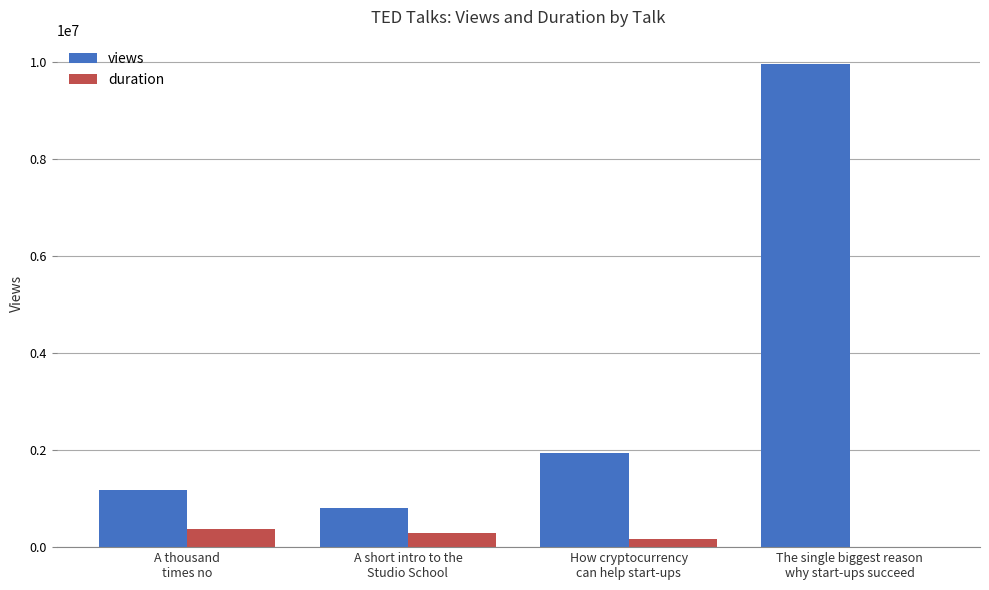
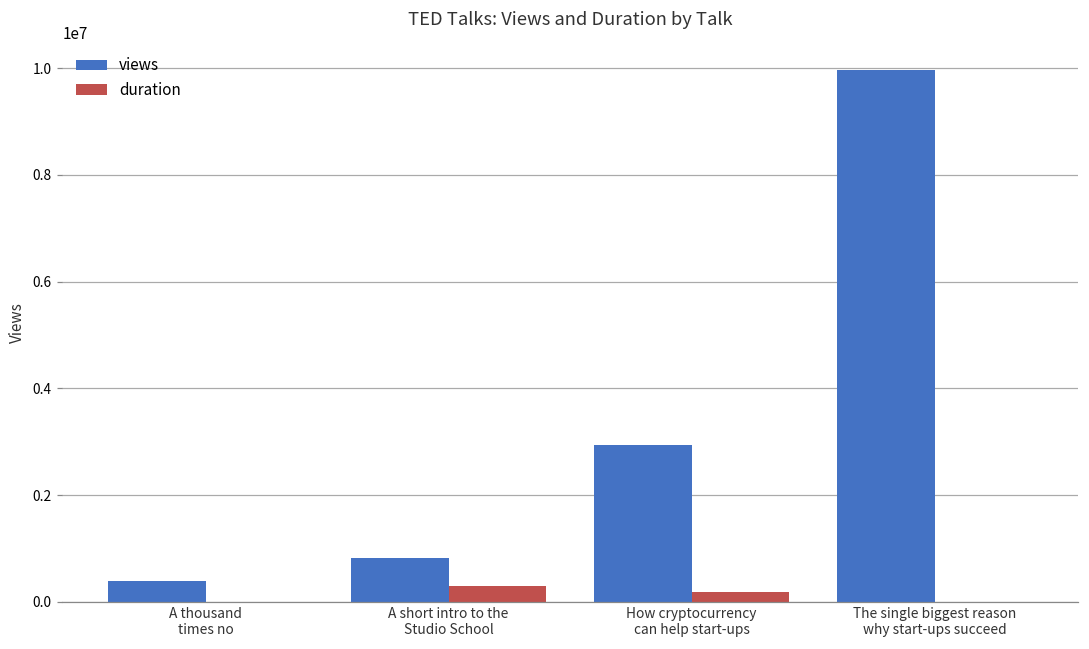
  {
    "views": {
-     "A thousand times no": 1200000,
+     "A thousand times no": 400000,
      "A short intro to the Studio School": 800000,
-     "How cryptocurrency can help start-ups": 1900000,
+     "How cryptocurrency can help start-ups": 2900000,
      "The single biggest reason why start-ups succeed": 10000000
    },
    "duration": {
-     "A thousand times no": 400000,
+     "A thousand times no": 0,
      "A short intro to the Studio School": 300000,
      "How cryptocurrency can help start-ups": 200000
    }
  }
